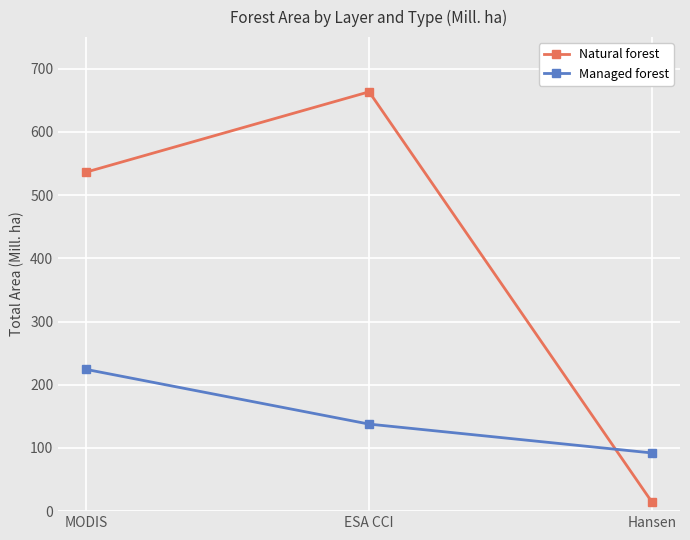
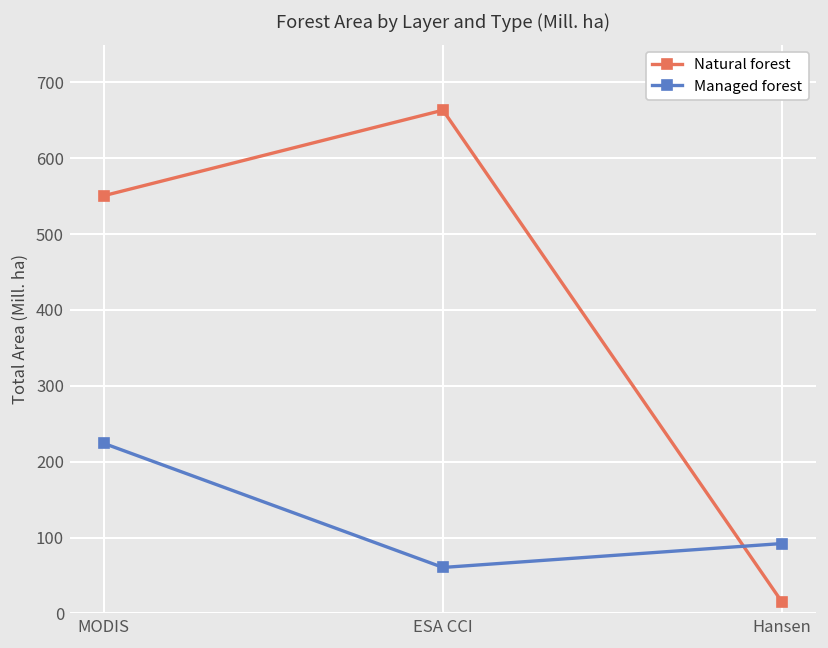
  {
    "Natural forest": {
-     "MODIS": 540,
+     "MODIS": 550,
      "ESA CCI": 660,
      "Hansen": 10
    },
    "Managed forest": {
      "MODIS": 220,
-     "ESA CCI": 140,
+     "ESA CCI": 60,
      "Hansen": 90
    }
  }
